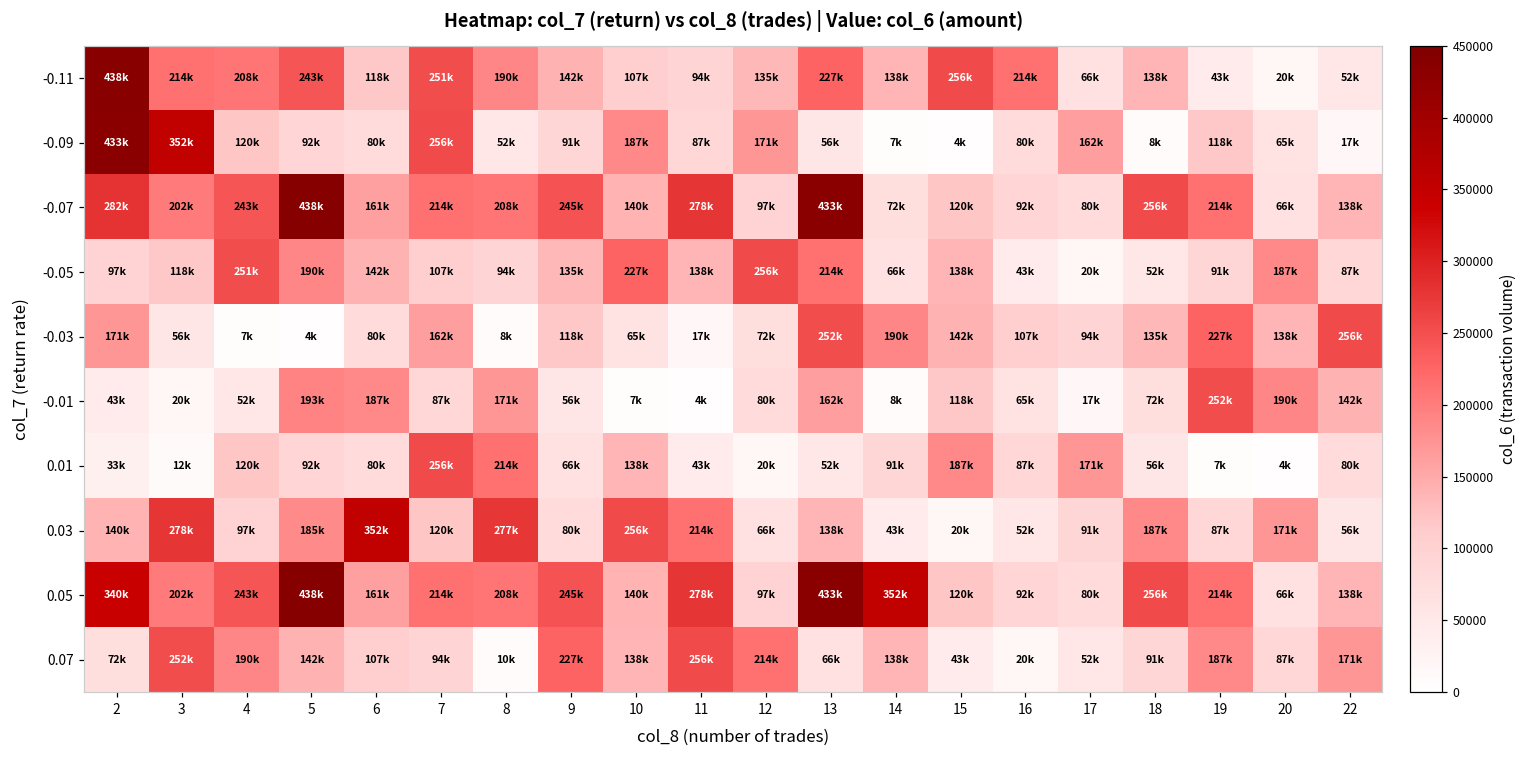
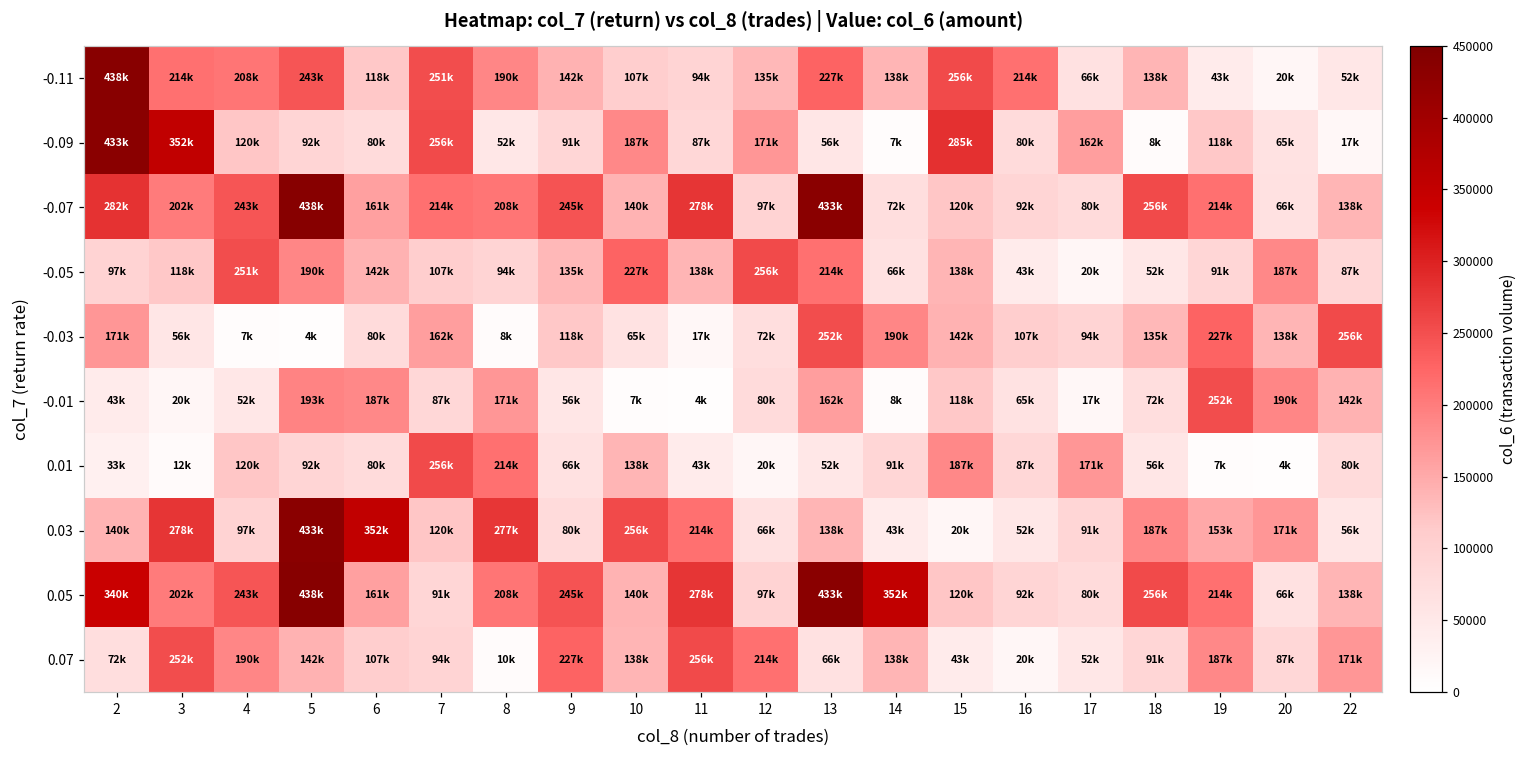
  {
    "-0.11": {
      "2": "438k",
      "3": "214k",
      "4": "208k",
      "5": "243k",
      "6": "118k",
      "7": "251k",
      "8": "190k",
      "9": "142k",
      "10": "107k",
      "11": "94k",
      "12": "135k",
      "13": "227k",
      "14": "138k",
      "15": "256k",
      "16": "214k",
      "17": "66k",
      "18": "138k",
      "19": "43k",
      "20": "20k",
      "22": "52k"
    },
    "-0.09": {
      "2": "433k",
      "3": "352k",
      "4": "120k",
      "5": "92k",
      "6": "80k",
      "7": "256k",
      "8": "52k",
      "9": "91k",
      "10": "187k",
      "11": "87k",
      "12": "171k",
      "13": "56k",
      "14": "7k",
-     "15": "4k",
+     "15": "285k",
      "16": "80k",
      "17": "162k",
      "18": "8k",
      "19": "118k",
      "20": "65k",
      "22": "17k"
    },
    "-0.07": {
      "2": "282k",
      "3": "202k",
      "4": "243k",
      "5": "438k",
      "6": "161k",
      "7": "214k",
      "8": "208k",
      "9": "245k",
      "10": "140k",
      "11": "278k",
      "12": "97k",
      "13": "433k",
      "14": "72k",
      "15": "120k",
      "16": "92k",
      "17": "80k",
      "18": "256k",
      "19": "214k",
      "20": "66k",
      "22": "138k"
    },
    "-0.05": {
      "2": "97k",
      "3": "118k",
      "4": "251k",
      "5": "190k",
      "6": "142k",
      "7": "107k",
      "8": "94k",
      "9": "135k",
      "10": "227k",
      "11": "138k",
      "12": "256k",
      "13": "214k",
      "14": "66k",
      "15": "138k",
      "16": "43k",
      "17": "20k",
      "18": "52k",
      "19": "91k",
      "20": "187k",
      "22": "87k"
    },
    "-0.03": {
      "2": "171k",
      "3": "56k",
      "4": "7k",
      "5": "4k",
      "6": "80k",
      "7": "162k",
      "8": "8k",
      "9": "118k",
      "10": "65k",
      "11": "17k",
      "12": "72k",
      "13": "252k",
      "14": "190k",
      "15": "142k",
      "16": "107k",
      "17": "94k",
      "18": "135k",
      "19": "227k",
      "20": "138k",
      "22": "256k"
    },
    "-0.01": {
      "2": "43k",
      "3": "20k",
      "4": "52k",
      "5": "193k",
      "6": "187k",
      "7": "87k",
      "8": "171k",
      "9": "56k",
      "10": "7k",
      "11": "4k",
      "12": "80k",
      "13": "162k",
      "14": "8k",
      "15": "118k",
      "16": "65k",
      "17": "17k",
      "18": "72k",
      "19": "252k",
      "20": "190k",
      "22": "142k"
    },
    "0.01": {
      "2": "33k",
      "3": "12k",
      "4": "120k",
      "5": "92k",
      "6": "80k",
      "7": "256k",
      "8": "214k",
      "9": "66k",
      "10": "138k",
      "11": "43k",
      "12": "20k",
      "13": "52k",
      "14": "91k",
      "15": "187k",
      "16": "87k",
      "17": "171k",
      "18": "56k",
      "19": "7k",
      "20": "4k",
      "22": "80k"
    },
    "0.03": {
      "2": "140k",
      "3": "278k",
      "4": "97k",
-     "5": "185k",
+     "5": "433k",
      "6": "352k",
      "7": "120k",
      "8": "277k",
      "9": "80k",
      "10": "256k",
      "11": "214k",
      "12": "66k",
      "13": "138k",
      "14": "43k",
      "15": "20k",
      "16": "52k",
      "17": "91k",
      "18": "187k",
-     "19": "87k",
+     "19": "153k",
      "20": "171k",
      "22": "56k"
    },
    "0.05": {
      "2": "340k",
      "3": "202k",
      "4": "243k",
      "5": "438k",
      "6": "161k",
-     "7": "214k",
+     "7": "91k",
      "8": "208k",
      "9": "245k",
      "10": "140k",
      "11": "278k",
      "12": "97k",
      "13": "433k",
      "14": "352k",
      "15": "120k",
      "16": "92k",
      "17": "80k",
      "18": "256k",
      "19": "214k",
      "20": "66k",
      "22": "138k"
    },
    "0.07": {
      "2": "72k",
      "3": "252k",
      "4": "190k",
      "5": "142k",
      "6": "107k",
      "7": "94k",
      "8": "10k",
      "9": "227k",
      "10": "138k",
      "11": "256k",
      "12": "214k",
      "13": "66k",
      "14": "138k",
      "15": "43k",
      "16": "20k",
      "17": "52k",
      "18": "91k",
      "19": "187k",
      "20": "87k",
      "22": "171k"
    }
  }
